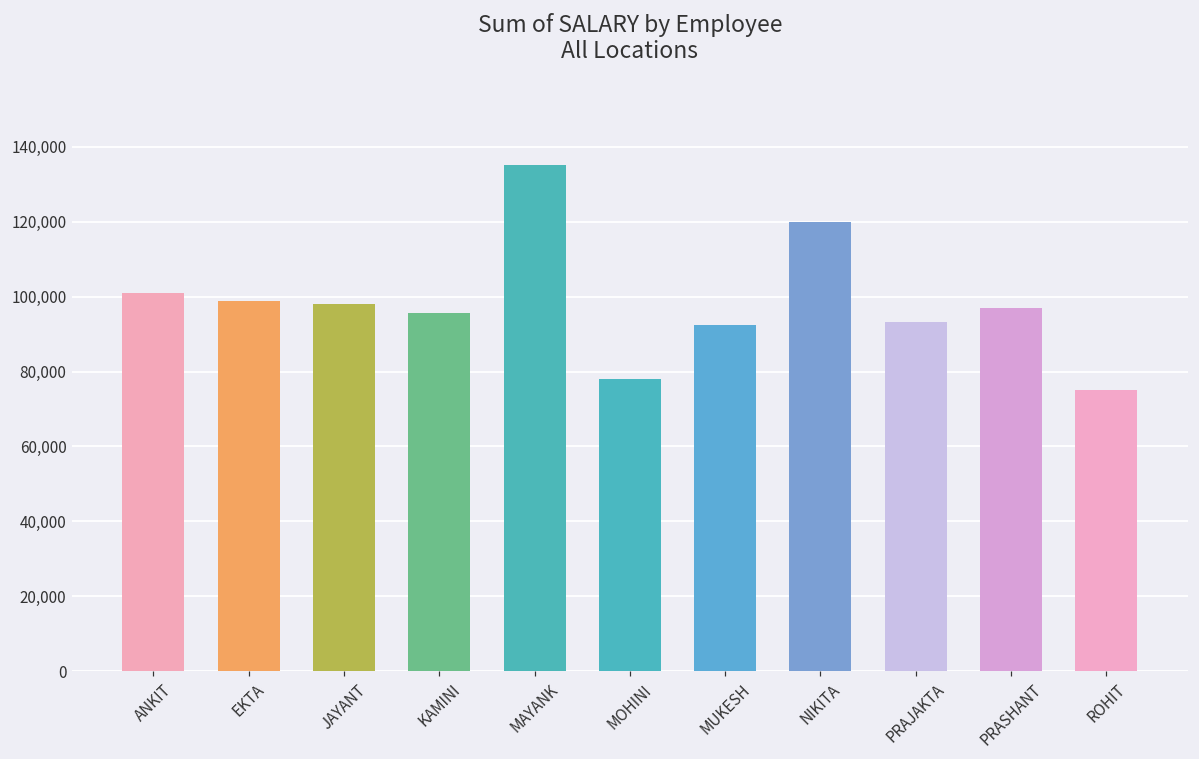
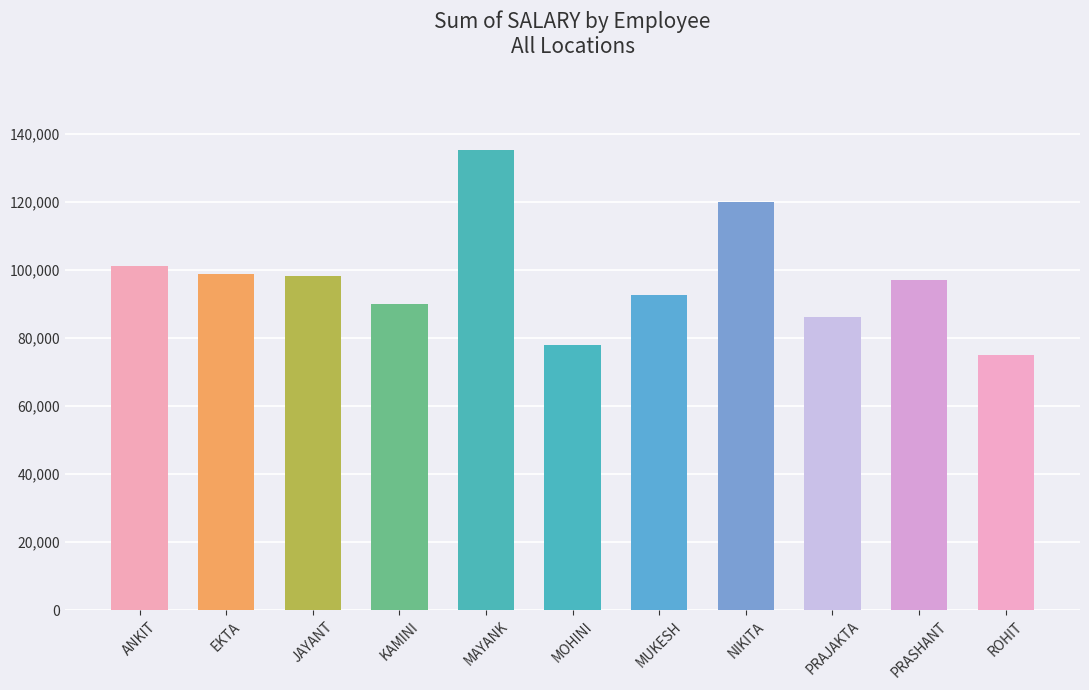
  {
    "ANKIT": "101,000",
    "EKTA": "99,000",
    "JAYANT": "98,000",
-   "KAMINI": "96,000",
+   "KAMINI": "90,000",
    "MAYANK": "135,000",
    "MOHINI": "78,000",
    "MUKESH": "93,000",
    "NIKITA": "120,000",
-   "PRAJAKTA": "93,000",
+   "PRAJAKTA": "86,000",
    "PRASHANT": "97,000",
    "ROHIT": "75,000"
  }
